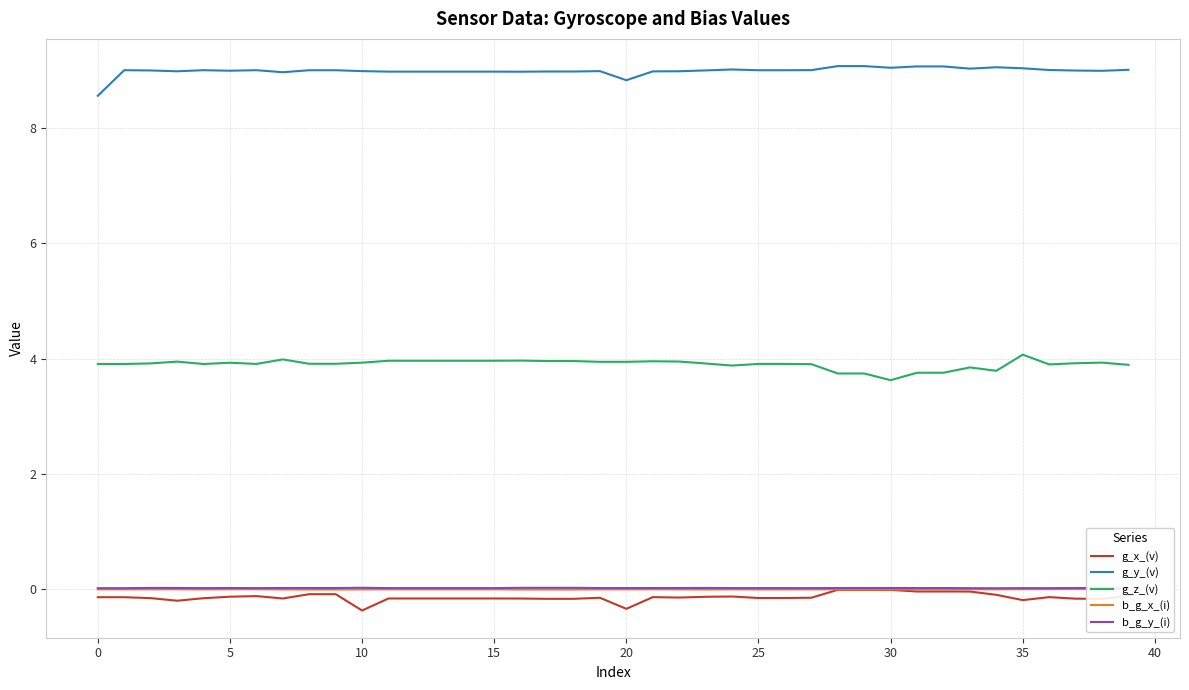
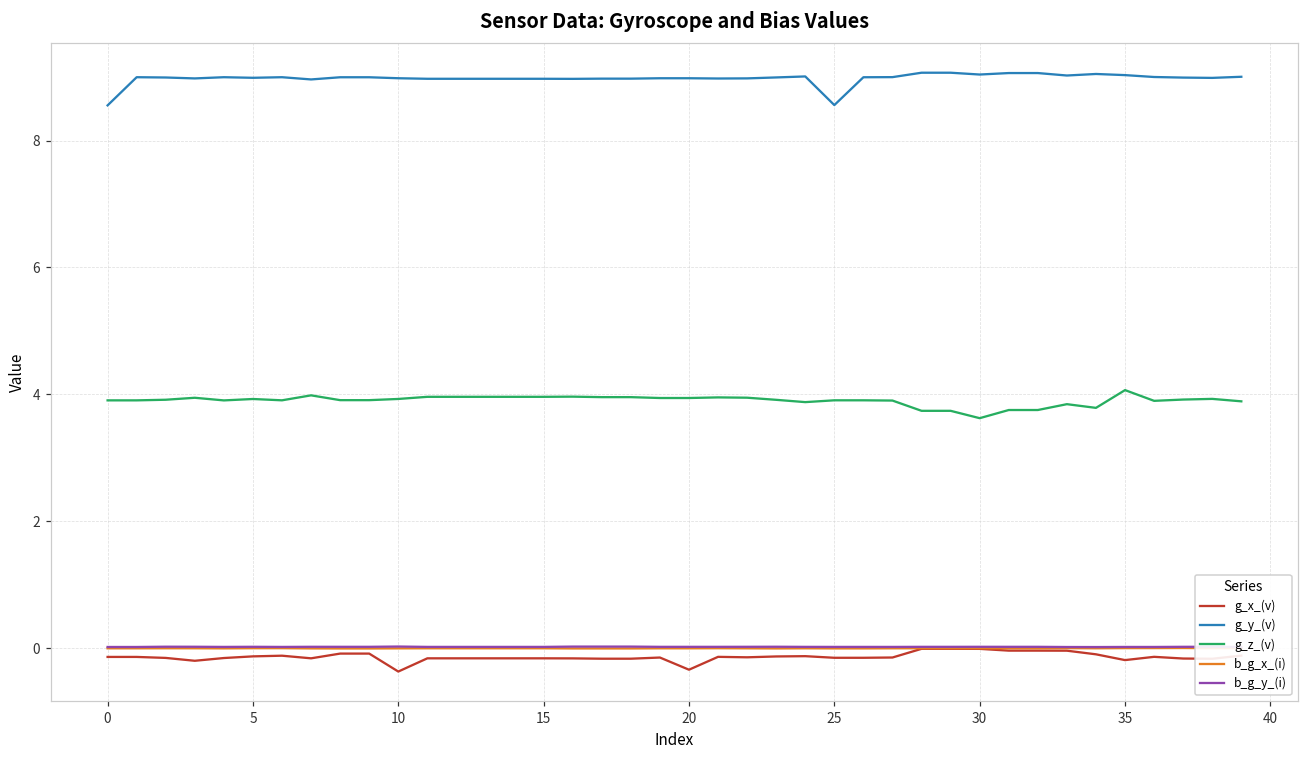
  {
    "g_x_(v)": {
      "0": -0.1,
      "5": -0.1,
      "10": -0.4,
      "15": -0.2,
      "20": -0.3,
      "25": -0.2,
      "35": -0.2
    },
    "g_y_(v)": {
      "0": 8.6,
      "5": 9.0,
      "10": 9.0,
      "15": 9.0,
-     "20": 8.8,
-     "25": 9.0,
+     "20": 9.0,
+     "25": 8.6,
      "30": 9.0,
      "35": 9.0
    },
    "g_z_(v)": {
      "0": 3.9,
      "5": 3.9,
      "10": 3.9,
      "15": 4.0,
      "20": 3.9,
      "25": 3.9,
      "30": 3.6,
      "35": 4.1
    }
  }
